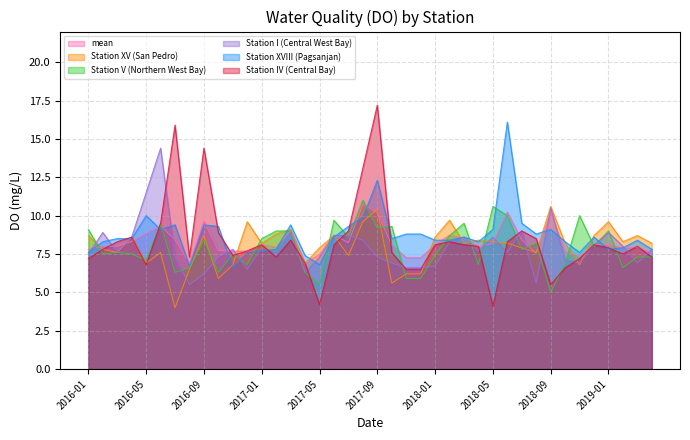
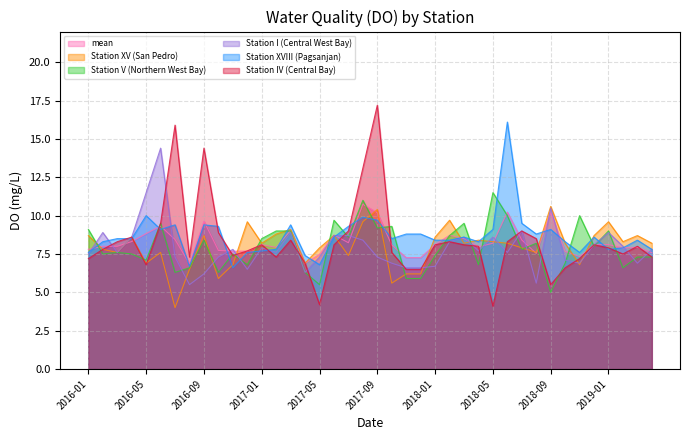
  {
    "mean": {
      "2016-01": 7.8,
      "2016-05": 8.8,
      "2016-09": 9.6,
      "2017-05": 7.5,
      "2017-09": 10.2,
      "2018-09": 10.2,
      "2019-01": 8.1
    },
    "Station XV (San Pedro)": {
      "2016-01": 8.7,
      "2016-09": 8.7,
      "2017-05": 7.9,
      "2017-09": 10.4,
      "2018-01": 8.6,
      "2019-01": 9.6
    },
    "Station V (Northern West Bay)": {
      "2016-01": 9.1,
      "2016-05": 7.1,
      "2016-09": 8.4,
      "2017-01": 8.5,
      "2017-05": 5.5,
      "2017-09": 9.2,
      "2018-01": 7.4,
-     "2018-05": 10.6,
+     "2018-05": 11.5,
      "2018-09": 5.0
    },
    "Station I (Central West Bay)": {
      "2016-05": 11.5,
      "2016-09": 6.2,
      "2017-01": 7.9,
      "2017-05": 7.3,
      "2017-09": 7.3,
      "2018-01": 6.7,
      "2018-05": 8.6
    },
    "Station XVIII (Pagsanjan)": {
      "2016-05": 10.0,
      "2016-09": 9.4,
      "2017-01": 7.7,
      "2017-05": 6.8,
-     "2017-09": 12.3,
+     "2017-09": 9.7,
      "2018-01": 8.4,
      "2018-05": 9.1,
      "2018-09": 9.1
    },
    "Station IV (Central Bay)": {
      "2016-01": 7.2,
      "2016-09": 14.4,
      "2017-05": 4.2,
      "2017-09": 17.2,
      "2018-05": 4.1,
      "2018-09": 5.5
    }
  }
